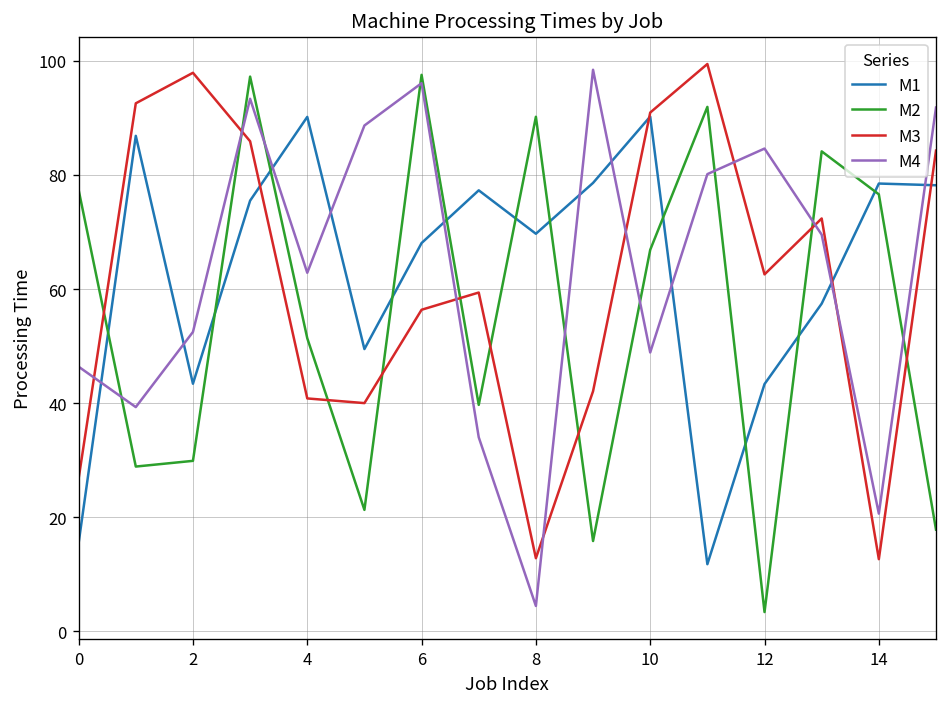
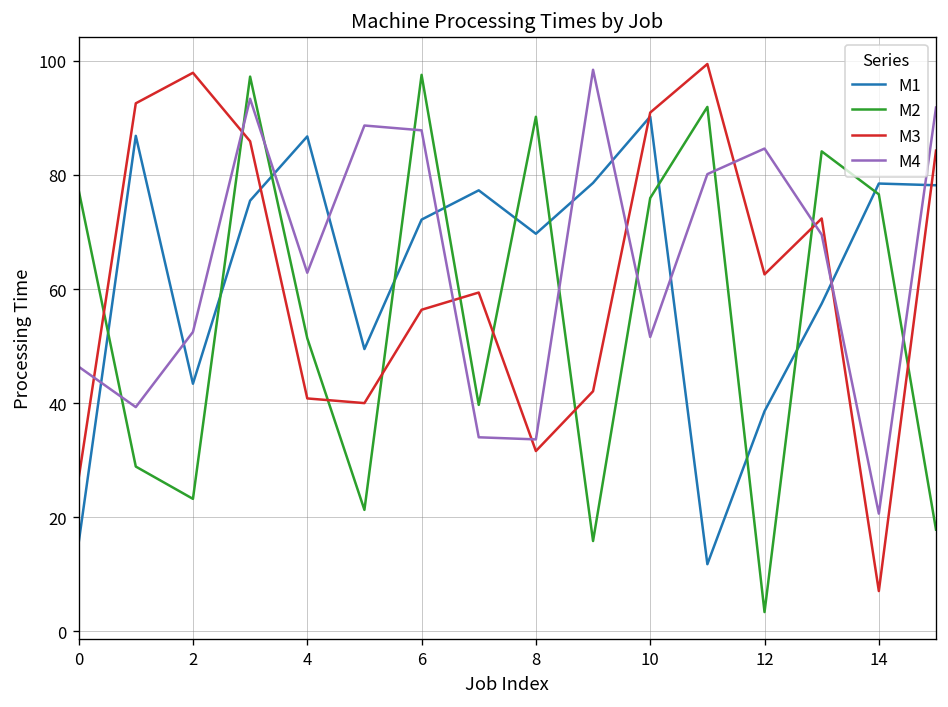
  {
    "M1": {
      "0": 16,
      "2": 43,
-     "4": 90,
-     "6": 68,
+     "4": 87,
+     "6": 72,
      "8": 70,
      "10": 90,
-     "12": 43,
+     "12": 39,
      "14": 79
    },
    "M2": {
      "0": 77,
-     "2": 30,
+     "2": 23,
      "4": 51,
      "6": 98,
      "8": 90,
-     "10": 67,
+     "10": 76,
      "12": 3,
      "14": 77
    },
    "M3": {
      "0": 27,
      "2": 98,
      "4": 41,
      "6": 56,
-     "8": 13,
+     "8": 32,
      "10": 91,
      "12": 63,
-     "14": 13
+     "14": 7
    },
    "M4": {
      "0": 46,
      "2": 52,
      "4": 63,
-     "6": 96,
-     "8": 4,
-     "10": 49,
+     "6": 88,
+     "8": 34,
+     "10": 52,
      "12": 85,
      "14": 21
    }
  }
